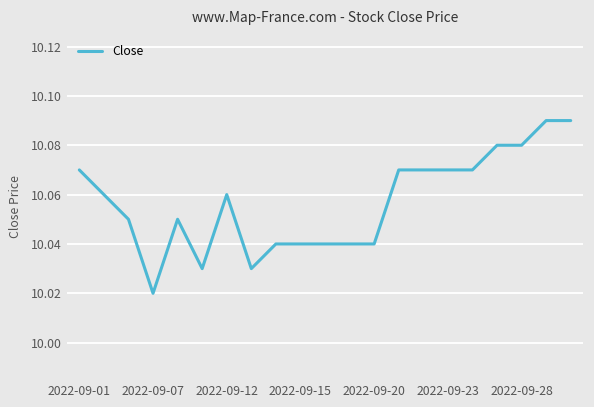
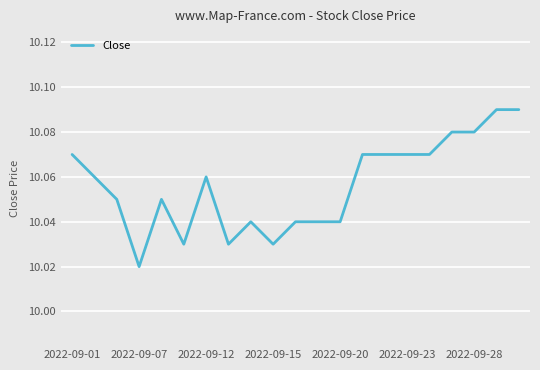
  {
    "2022-09-01": 10.07,
    "2022-09-07": 10.02,
    "2022-09-12": 10.06,
-   "2022-09-15": 10.04,
+   "2022-09-15": 10.03,
    "2022-09-20": 10.04,
    "2022-09-23": 10.07,
    "2022-09-28": 10.08
  }
